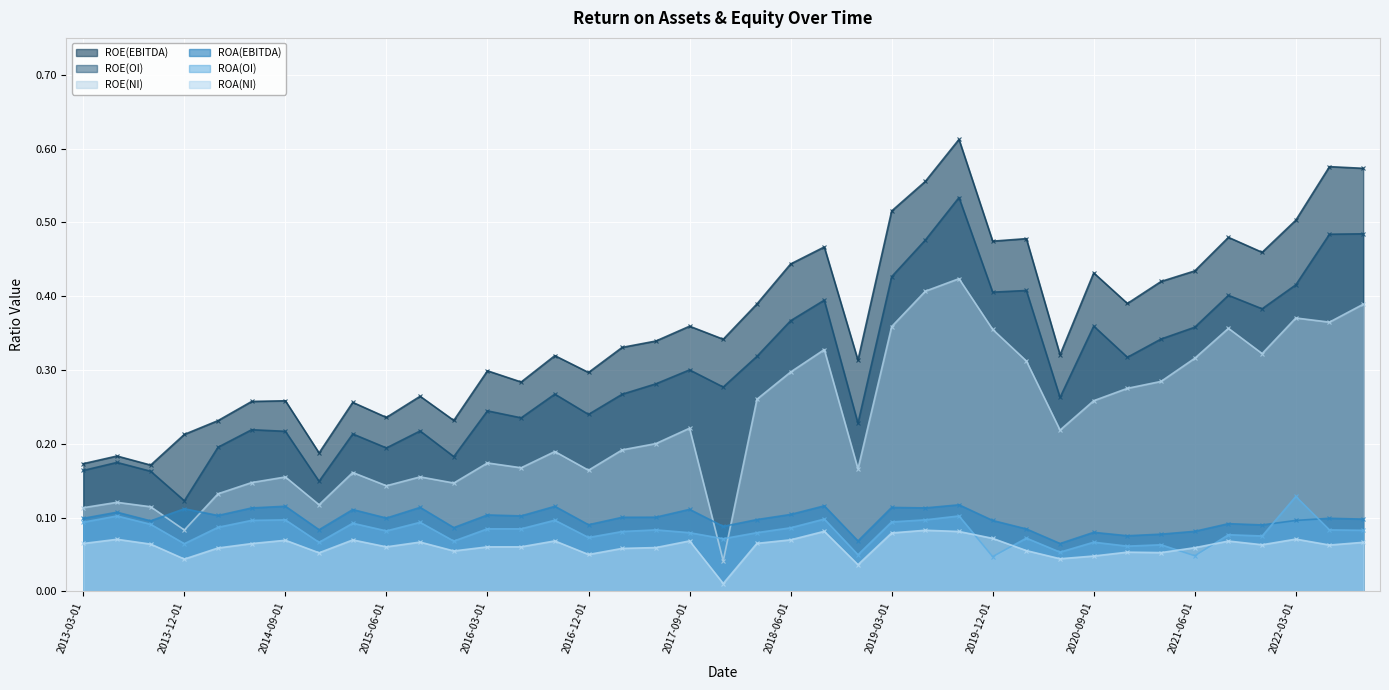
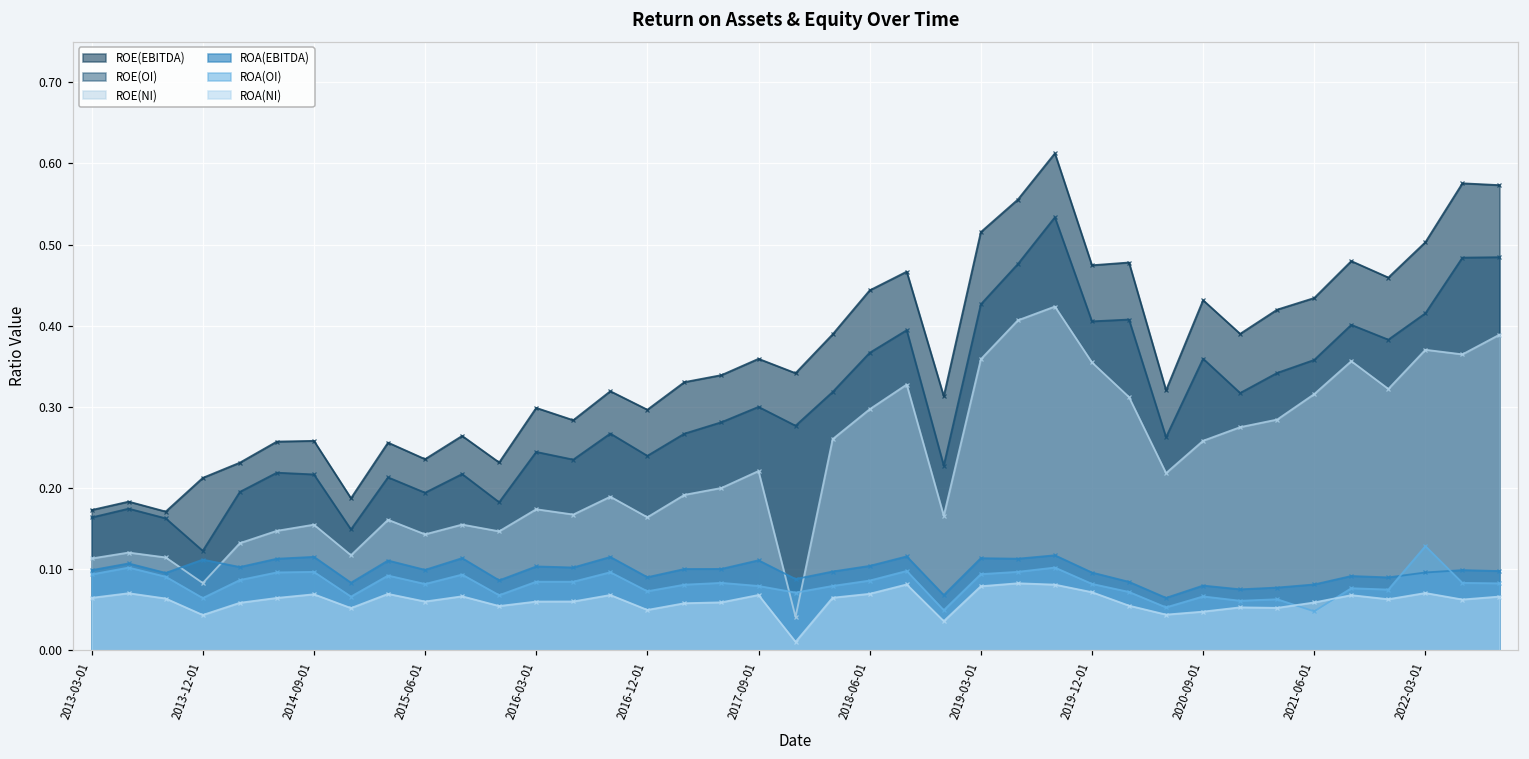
  {
    "ROA(OI)": {
      "2013-03-01": 0.09,
      "2013-12-01": 0.06,
      "2014-09-01": 0.10,
      "2015-06-01": 0.08,
      "2016-03-01": 0.08,
      "2016-12-01": 0.07,
      "2017-09-01": 0.08,
      "2018-06-01": 0.09,
      "2019-03-01": 0.09,
-     "2019-12-01": 0.05,
+     "2019-12-01": 0.08,
      "2020-09-01": 0.07,
      "2021-06-01": 0.05,
      "2022-03-01": 0.13
    }
  }
